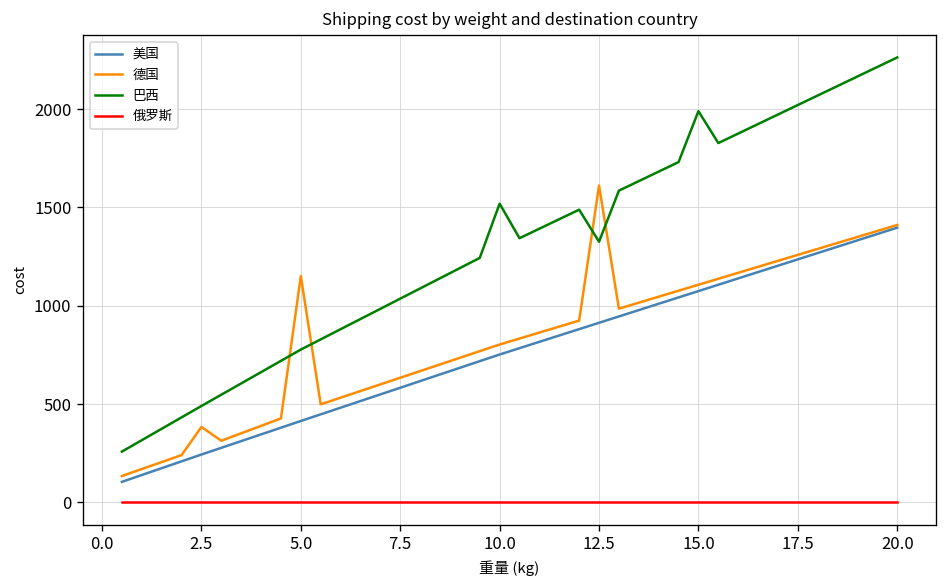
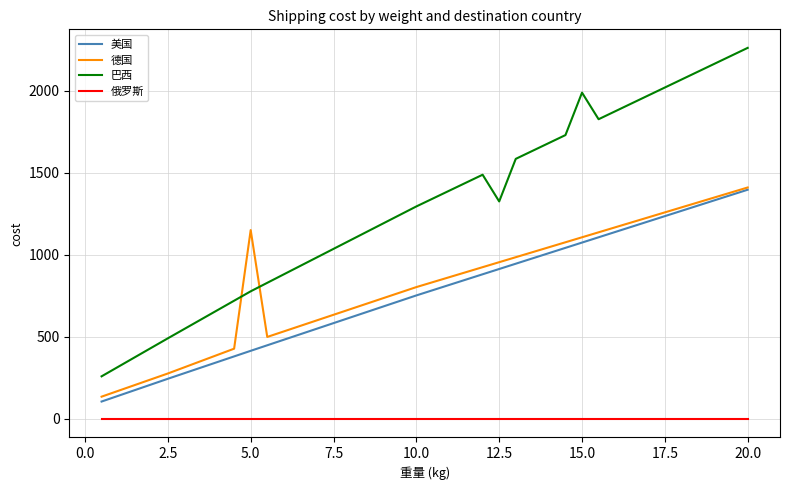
  {
    "美国": {
      "2.5": 240,
      "5.0": 410,
      "7.5": 580,
      "10.0": 750,
      "12.5": 910,
      "15.0": 1070,
      "17.5": 1240
    },
    "德国": {
-     "2.5": 380,
+     "2.5": 280,
      "5.0": 1150,
      "7.5": 630,
      "10.0": 800,
-     "12.5": 1610,
+     "12.5": 950,
      "15.0": 1110,
      "17.5": 1260
    },
    "巴西": {
      "2.5": 490,
      "5.0": 780,
      "7.5": 1040,
-     "10.0": 1520,
+     "10.0": 1290,
      "12.5": 1330,
      "15.0": 1990,
      "17.5": 2020,
      "20.0": 2260
    },
    "俄罗斯": {
      "2.5": 0,
      "5.0": 0,
      "7.5": 0,
      "10.0": 0,
      "12.5": 0,
      "15.0": 0,
      "17.5": 0,
      "20.0": 0
    }
  }
